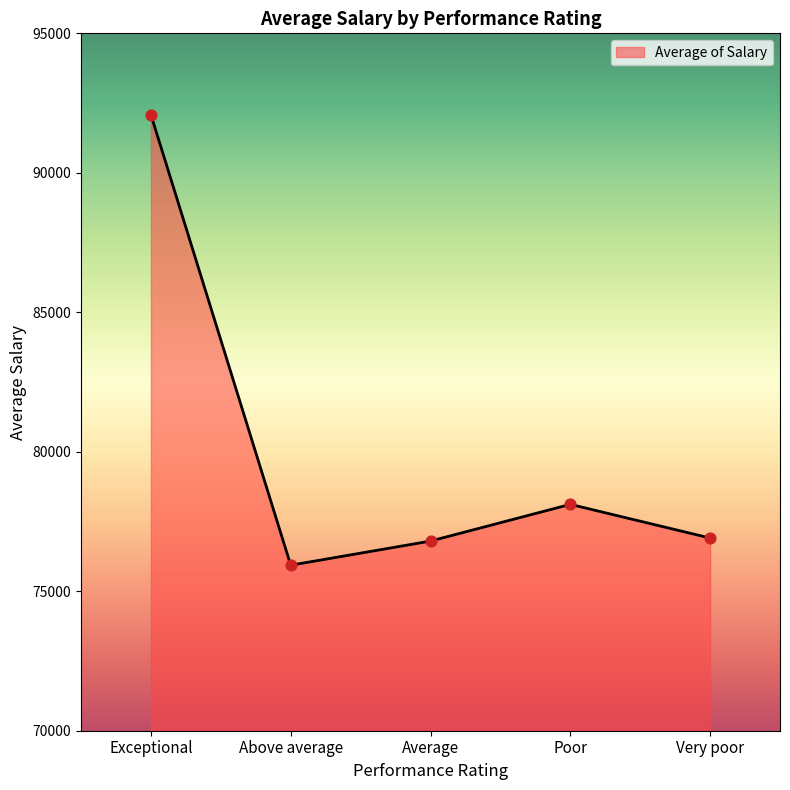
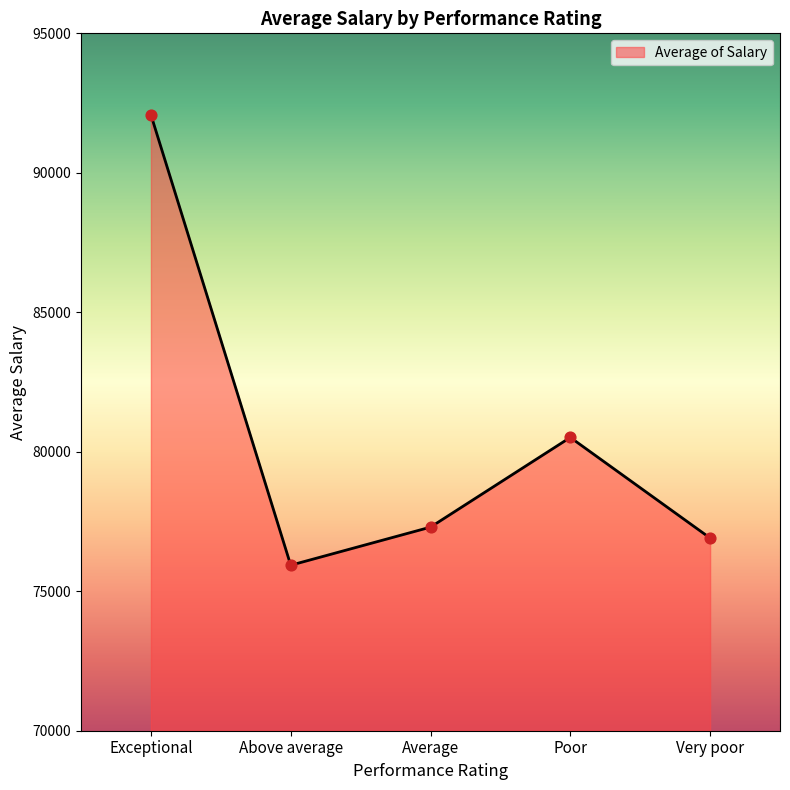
  {
    "Exceptional": 92100,
    "Above average": 75900,
-   "Average": 76800,
-   "Poor": 78100,
+   "Average": 77300,
+   "Poor": 80500,
    "Very poor": 76900
  }
